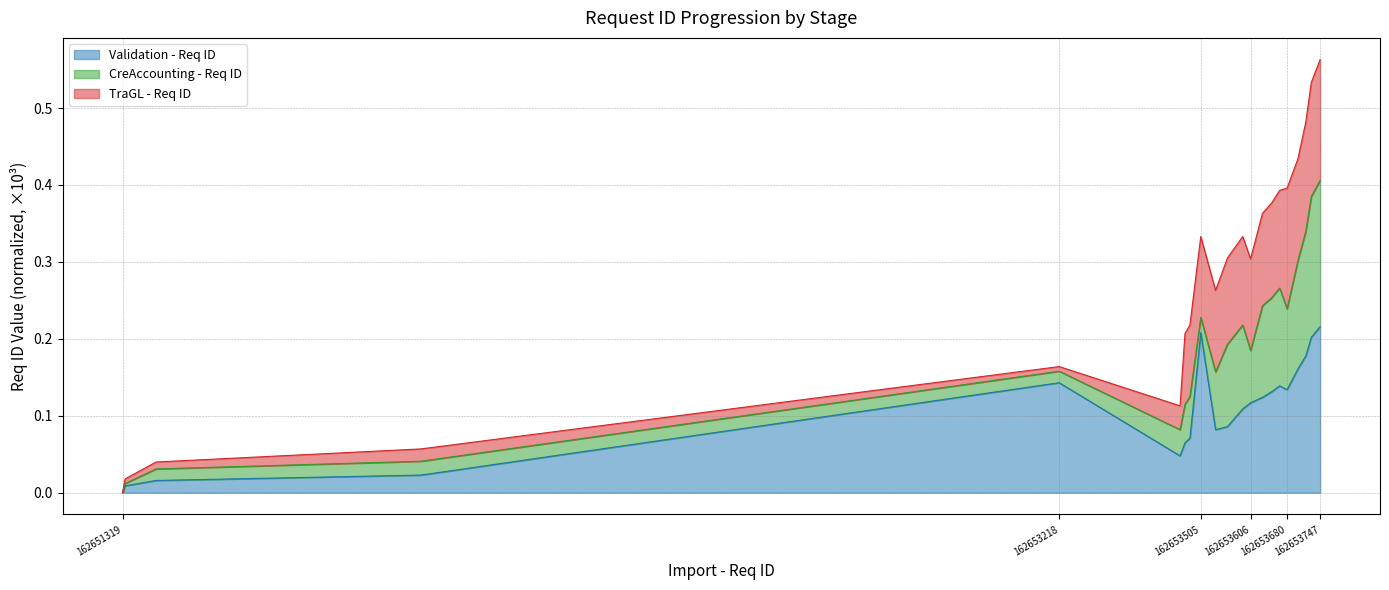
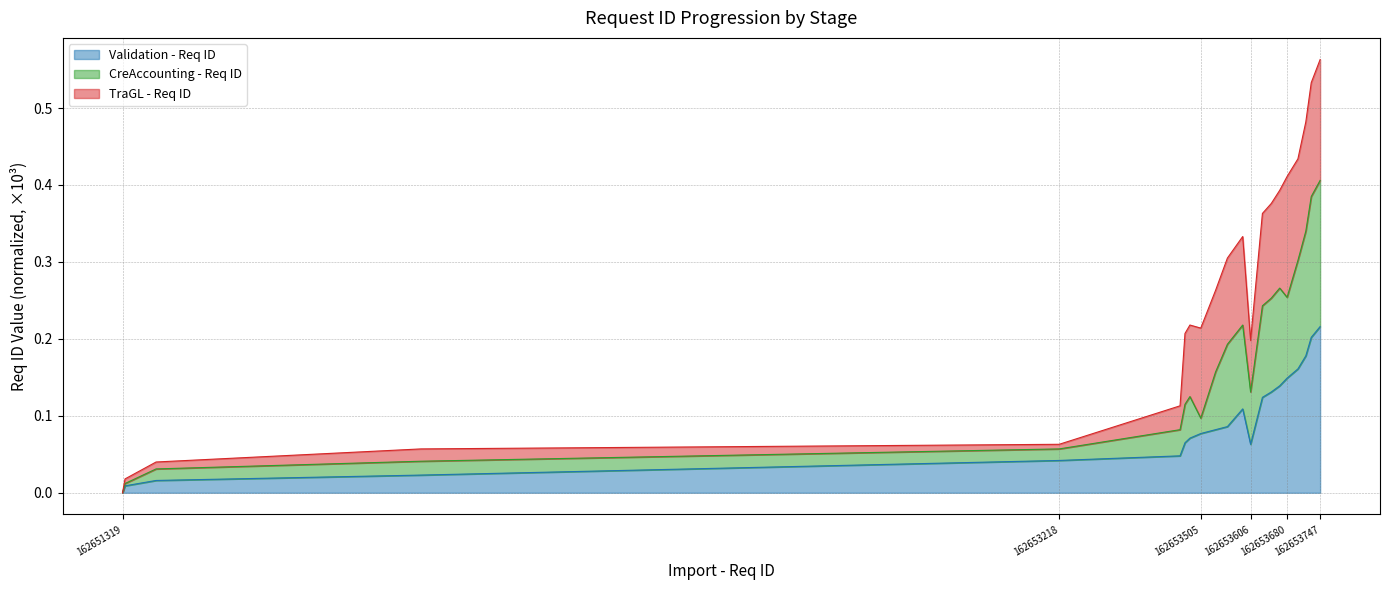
  {
    "Validation - Req ID": {
-     "162653218": 0.14,
-     "162653505": 0.21,
-     "162653606": 0.12,
-     "162653680": 0.13,
+     "162653218": 0.04,
+     "162653505": 0.08,
+     "162653606": 0.06,
+     "162653680": 0.15,
      "162653747": 0.22
    },
    "CreAccounting - Req ID": {
      "162653218": 0.02,
      "162653505": 0.02,
      "162653606": 0.07,
      "162653680": 0.11,
      "162653747": 0.19
    },
    "TraGL - Req ID": {
      "162653218": 0.01,
-     "162653505": 0.10,
-     "162653606": 0.12,
+     "162653505": 0.12,
+     "162653606": 0.07,
      "162653680": 0.16,
      "162653747": 0.16
    }
  }
